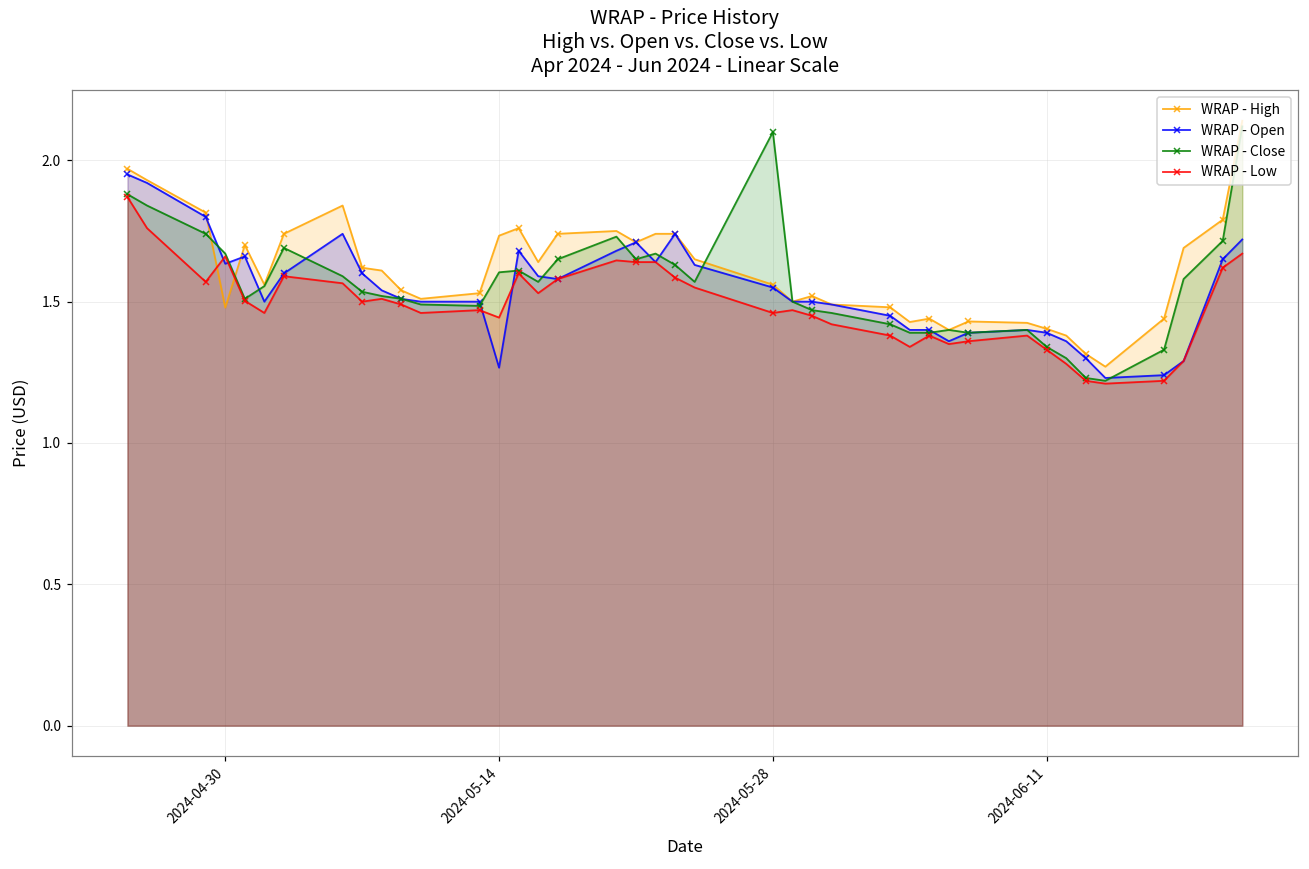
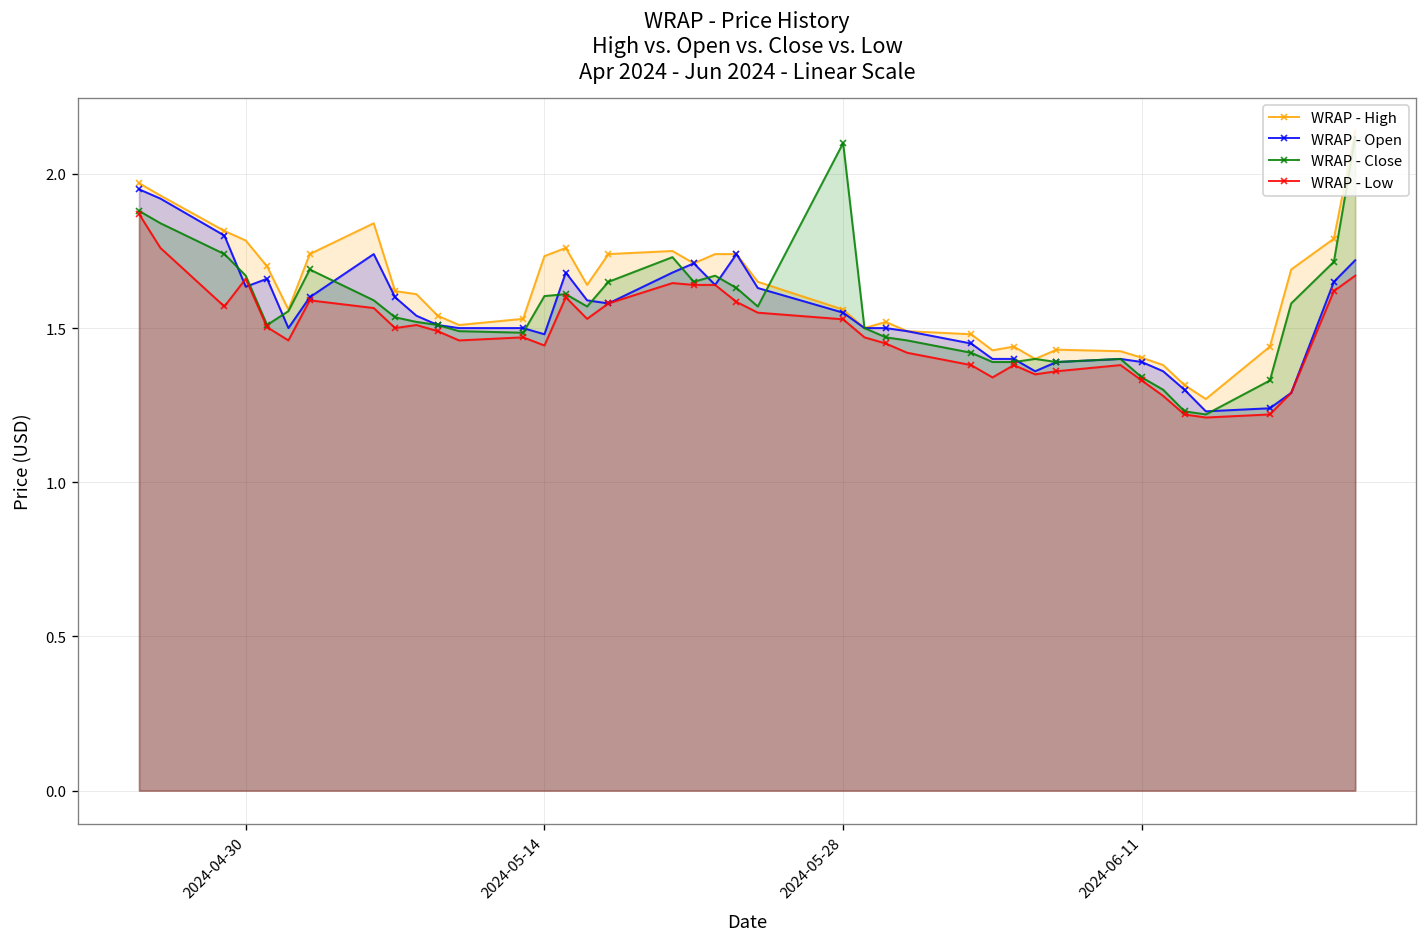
  {
    "WRAP - High": {
-     "2024-04-30": 1.48,
+     "2024-04-30": 1.78,
      "2024-05-14": 1.73,
      "2024-05-28": 1.56,
      "2024-06-11": 1.40
    },
    "WRAP - Open": {
      "2024-04-30": 1.63,
-     "2024-05-14": 1.27,
+     "2024-05-14": 1.48,
      "2024-05-28": 1.55,
      "2024-06-11": 1.39
    },
    "WRAP - Close": {
      "2024-04-30": 1.67,
      "2024-05-14": 1.60,
      "2024-05-28": 2.10,
      "2024-06-11": 1.34
    },
    "WRAP - Low": {
      "2024-04-30": 1.66,
      "2024-05-14": 1.44,
-     "2024-05-28": 1.46,
+     "2024-05-28": 1.53,
      "2024-06-11": 1.33
    }
  }
